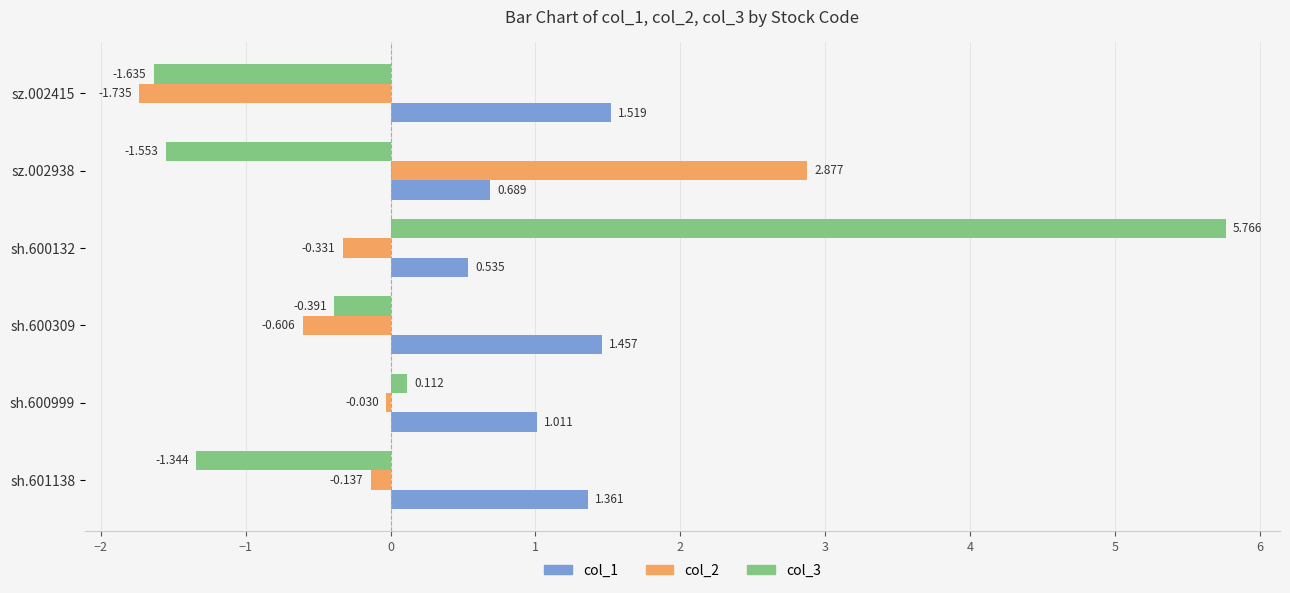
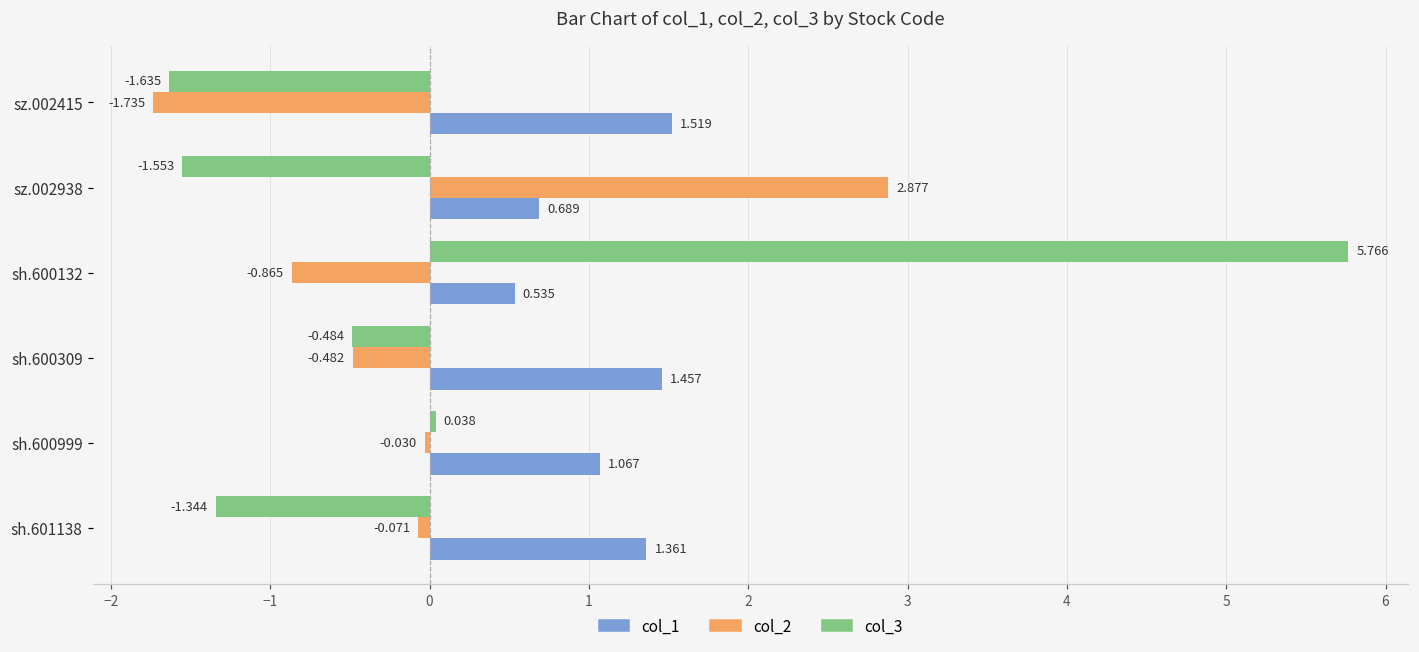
  {
    "col_1": {
      "sz.002415": 1.519,
      "sz.002938": 0.689,
      "sh.600132": 0.535,
      "sh.600309": 1.457,
-     "sh.600999": 1.011,
+     "sh.600999": 1.067,
      "sh.601138": 1.361
    },
    "col_2": {
      "sz.002415": -1.735,
      "sz.002938": 2.877,
-     "sh.600132": -0.331,
-     "sh.600309": -0.606,
+     "sh.600132": -0.865,
+     "sh.600309": -0.482,
      "sh.600999": -0.030,
-     "sh.601138": -0.137
+     "sh.601138": -0.071
    },
    "col_3": {
      "sz.002415": -1.635,
      "sz.002938": -1.553,
      "sh.600132": 5.766,
-     "sh.600309": -0.391,
-     "sh.600999": 0.112,
+     "sh.600309": -0.484,
+     "sh.600999": 0.038,
      "sh.601138": -1.344
    }
  }
